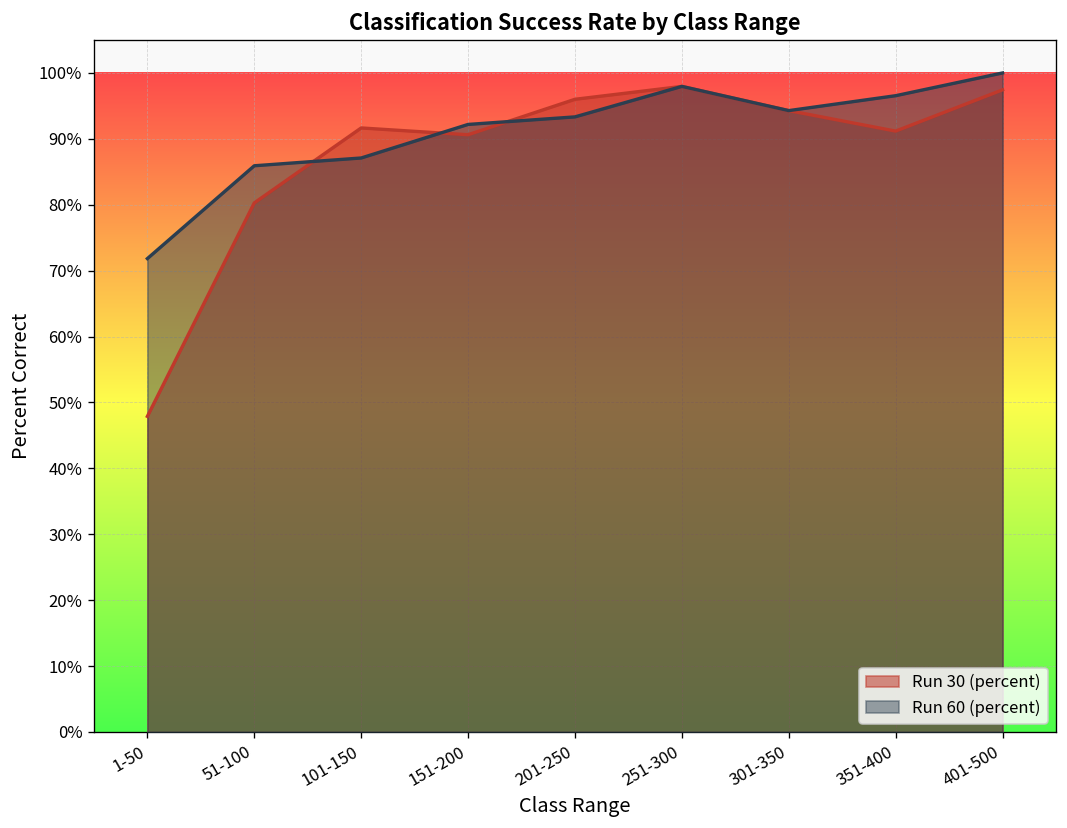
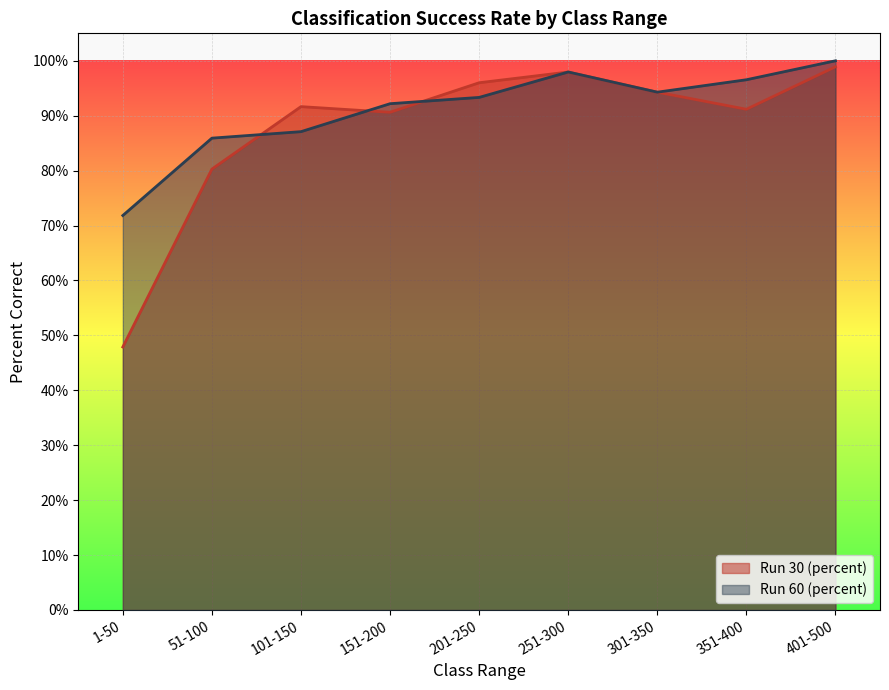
  {
    "Run 30 (percent)": {
      "1-50": "48%",
      "51-100": "80%",
      "101-150": "92%",
      "151-200": "91%",
      "201-250": "96%",
      "351-400": "91%",
-     "401-500": "97%"
+     "401-500": "99%"
    },
    "Run 60 (percent)": {
      "1-50": "72%",
      "51-100": "86%",
      "101-150": "87%",
      "151-200": "92%",
      "201-250": "93%",
      "351-400": "97%",
      "401-500": "100%"
    }
  }
